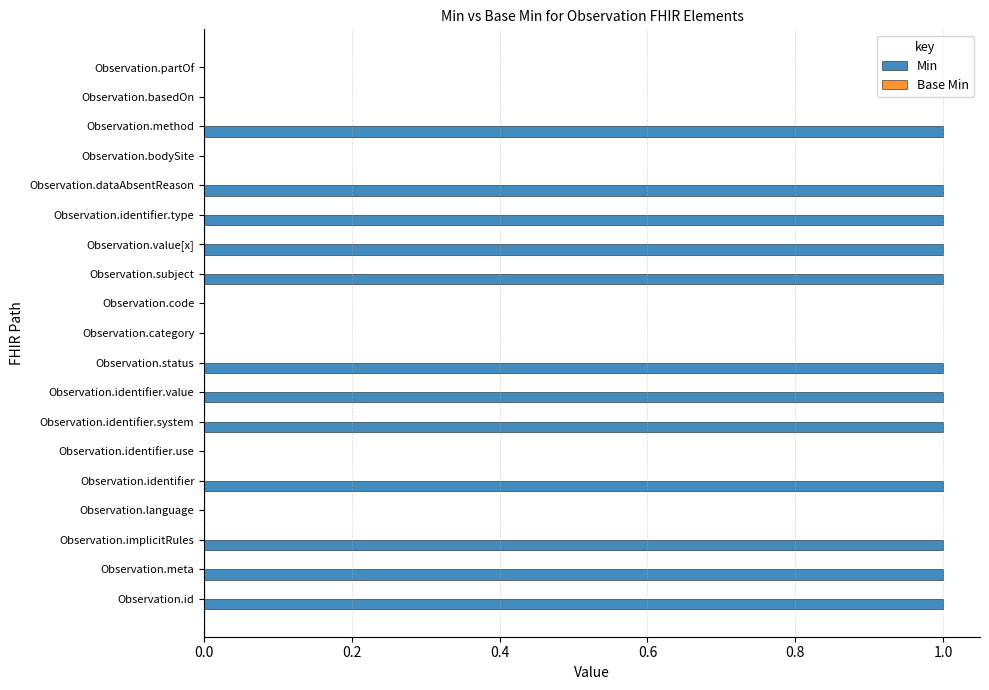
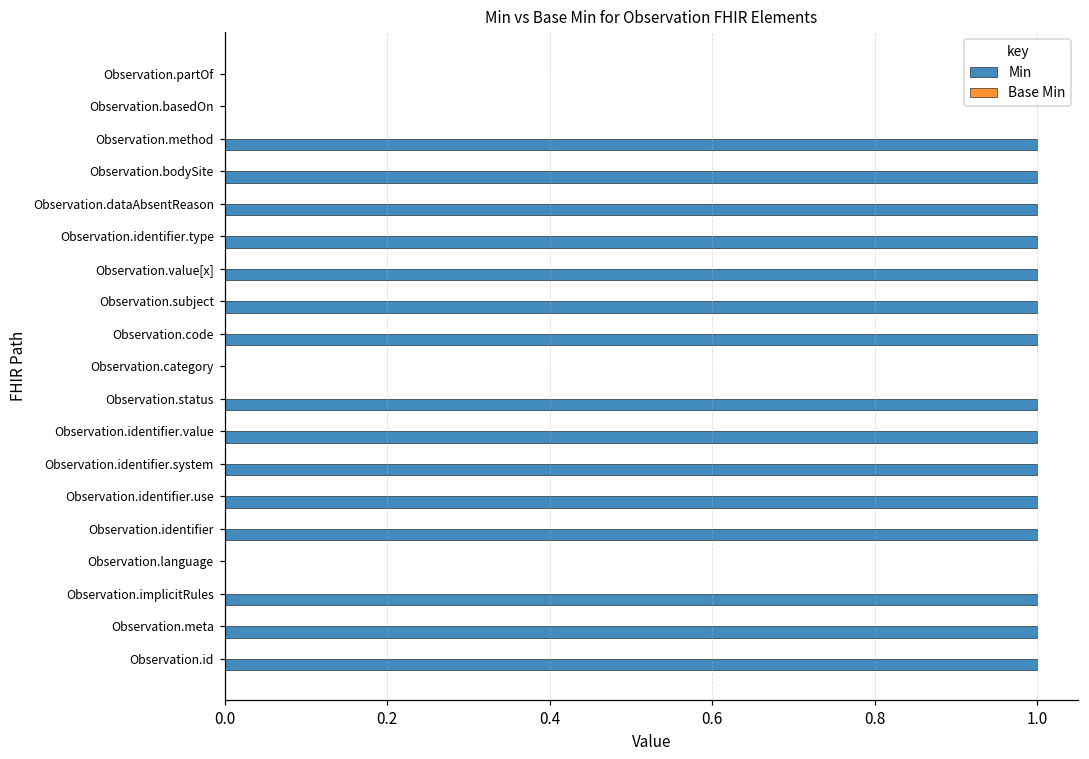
  {
    "Min": {
      "Observation.partOf": 0,
      "Observation.basedOn": 0,
      "Observation.method": 1,
-     "Observation.bodySite": 0,
+     "Observation.bodySite": 1,
      "Observation.dataAbsentReason": 1,
      "Observation.identifier.type": 1,
      "Observation.value[x]": 1,
      "Observation.subject": 1,
-     "Observation.code": 0,
+     "Observation.code": 1,
      "Observation.category": 0,
      "Observation.status": 1,
      "Observation.identifier.value": 1,
      "Observation.identifier.system": 1,
-     "Observation.identifier.use": 0,
+     "Observation.identifier.use": 1,
      "Observation.identifier": 1,
      "Observation.language": 0,
      "Observation.implicitRules": 1,
      "Observation.meta": 1,
      "Observation.id": 1
    },
    "Base Min": {
      "Observation.partOf": 0,
      "Observation.basedOn": 0,
      "Observation.method": 0,
      "Observation.bodySite": 0,
      "Observation.dataAbsentReason": 0,
      "Observation.identifier.type": 0,
      "Observation.value[x]": 0,
      "Observation.subject": 0,
      "Observation.code": 0,
      "Observation.category": 0,
      "Observation.status": 0,
      "Observation.identifier.value": 0,
      "Observation.identifier.system": 0,
      "Observation.identifier.use": 0,
      "Observation.identifier": 0,
      "Observation.language": 0,
      "Observation.implicitRules": 0,
      "Observation.meta": 0,
      "Observation.id": 0
    }
  }
